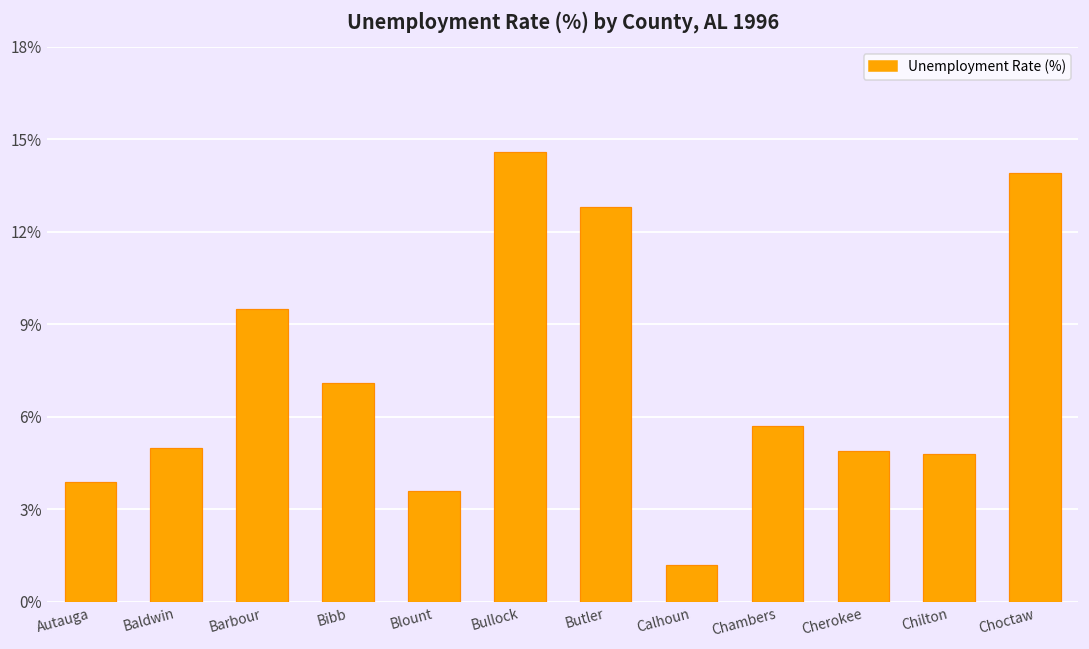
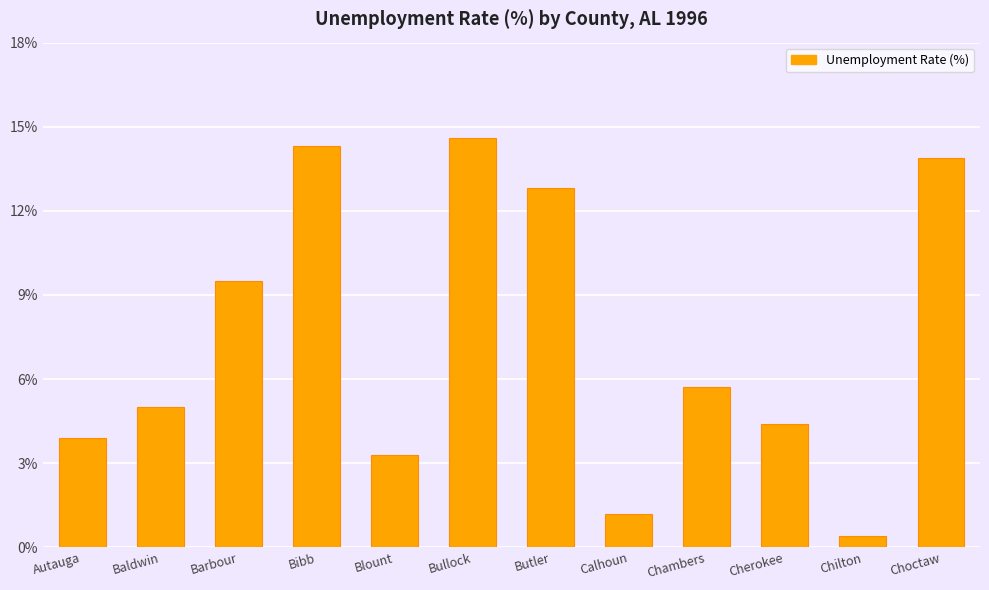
  {
    "Autauga": "3.9%",
    "Baldwin": "5.0%",
    "Barbour": "9.5%",
-   "Bibb": "7.1%",
-   "Blount": "3.6%",
+   "Bibb": "14.3%",
+   "Blount": "3.3%",
    "Bullock": "14.6%",
    "Butler": "12.8%",
    "Calhoun": "1.2%",
    "Chambers": "5.7%",
-   "Cherokee": "4.9%",
-   "Chilton": "4.8%",
+   "Cherokee": "4.4%",
+   "Chilton": "0.4%",
    "Choctaw": "13.9%"
  }
